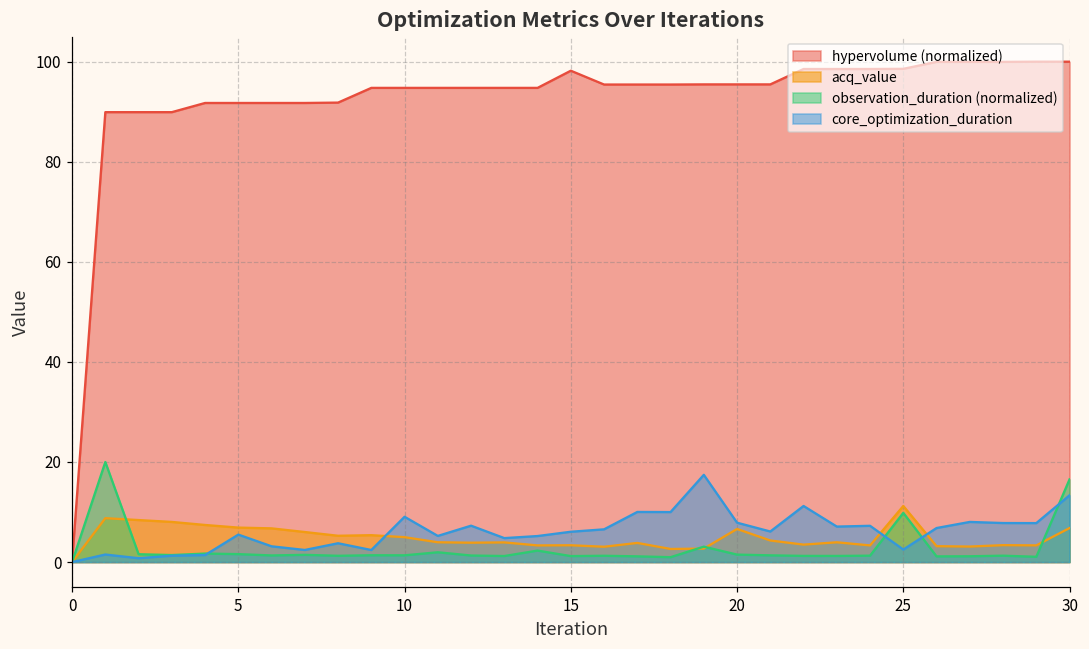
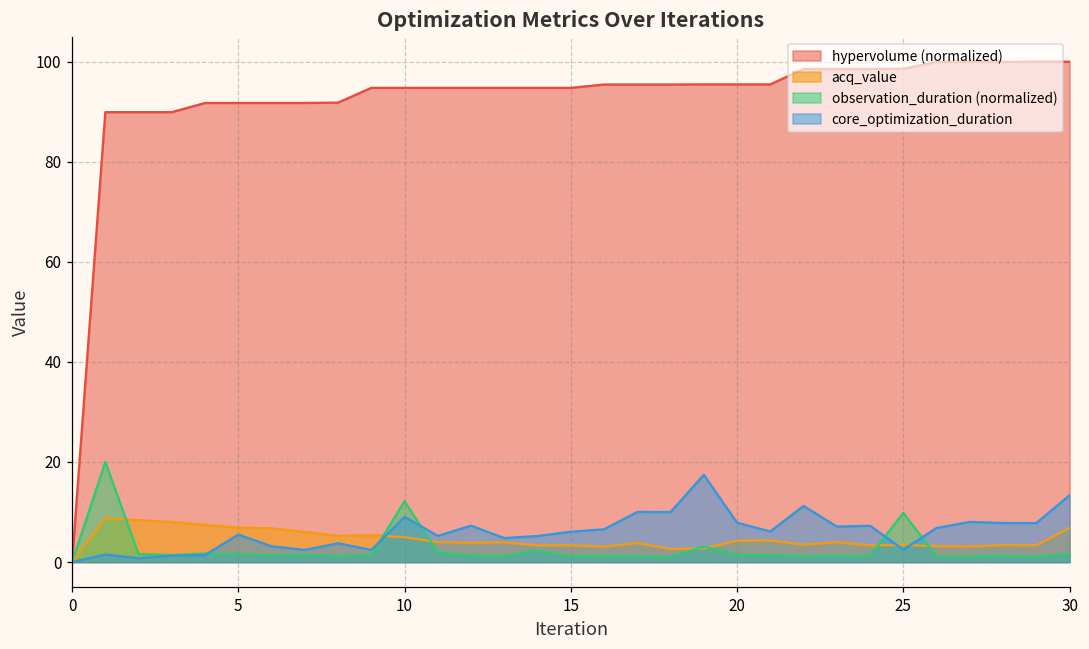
  {
    "hypervolume (normalized)": {
      "5": 92,
      "10": 95,
-     "15": 98,
+     "15": 95,
      "20": 95,
      "30": 100
    },
    "acq_value": {
      "5": 7,
      "10": 5,
      "15": 3,
-     "20": 7,
-     "25": 11,
+     "20": 4,
+     "25": 3,
      "30": 7
    },
    "observation_duration (normalized)": {
      "5": 2,
-     "10": 1,
+     "10": 12,
      "15": 1,
      "20": 1,
      "25": 10,
-     "30": 17
+     "30": 2
    },
    "core_optimization_duration": {
      "5": 5,
      "10": 9,
      "15": 6,
      "20": 8,
      "25": 3,
      "30": 13
    }
  }
